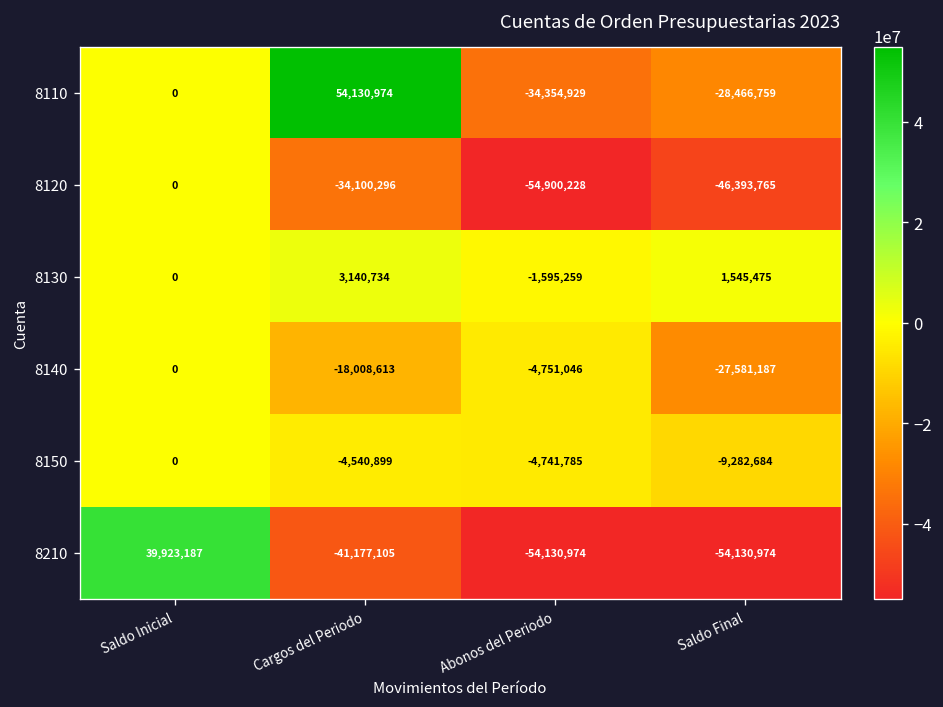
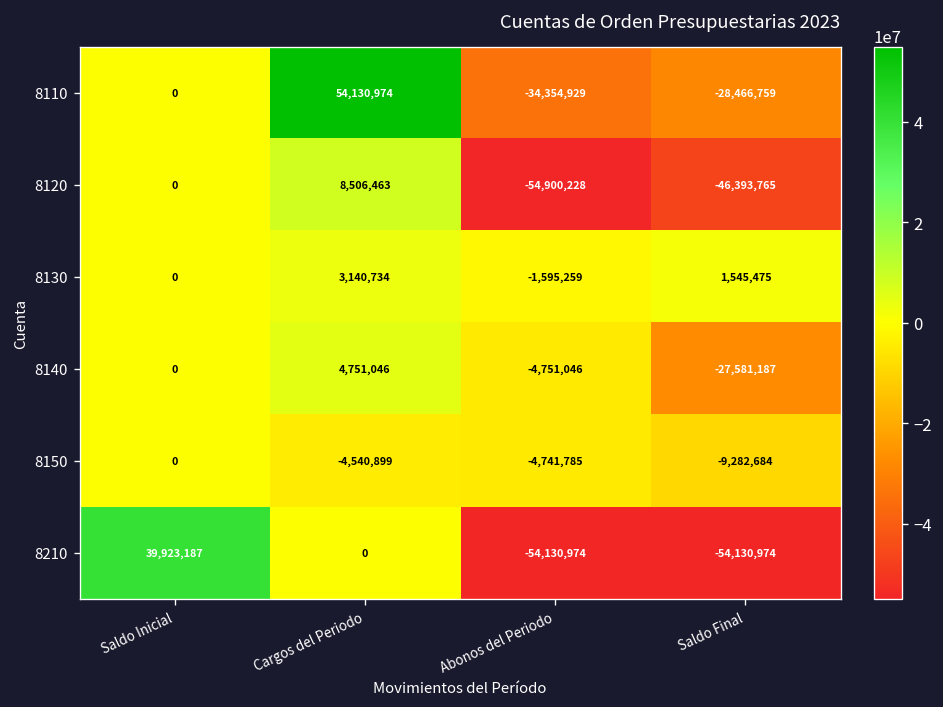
  {
    "8110": {
      "Saldo Inicial": "0",
      "Cargos del Periodo": "54,130,974",
      "Abonos del Periodo": "-34,354,929",
      "Saldo Final": "-28,466,759"
    },
    "8120": {
      "Saldo Inicial": "0",
-     "Cargos del Periodo": "-34,100,296",
+     "Cargos del Periodo": "8,506,463",
      "Abonos del Periodo": "-54,900,228",
      "Saldo Final": "-46,393,765"
    },
    "8130": {
      "Saldo Inicial": "0",
      "Cargos del Periodo": "3,140,734",
      "Abonos del Periodo": "-1,595,259",
      "Saldo Final": "1,545,475"
    },
    "8140": {
      "Saldo Inicial": "0",
-     "Cargos del Periodo": "-18,008,613",
+     "Cargos del Periodo": "4,751,046",
      "Abonos del Periodo": "-4,751,046",
      "Saldo Final": "-27,581,187"
    },
    "8150": {
      "Saldo Inicial": "0",
      "Cargos del Periodo": "-4,540,899",
      "Abonos del Periodo": "-4,741,785",
      "Saldo Final": "-9,282,684"
    },
    "8210": {
      "Saldo Inicial": "39,923,187",
-     "Cargos del Periodo": "-41,177,105",
+     "Cargos del Periodo": "0",
      "Abonos del Periodo": "-54,130,974",
      "Saldo Final": "-54,130,974"
    }
  }
